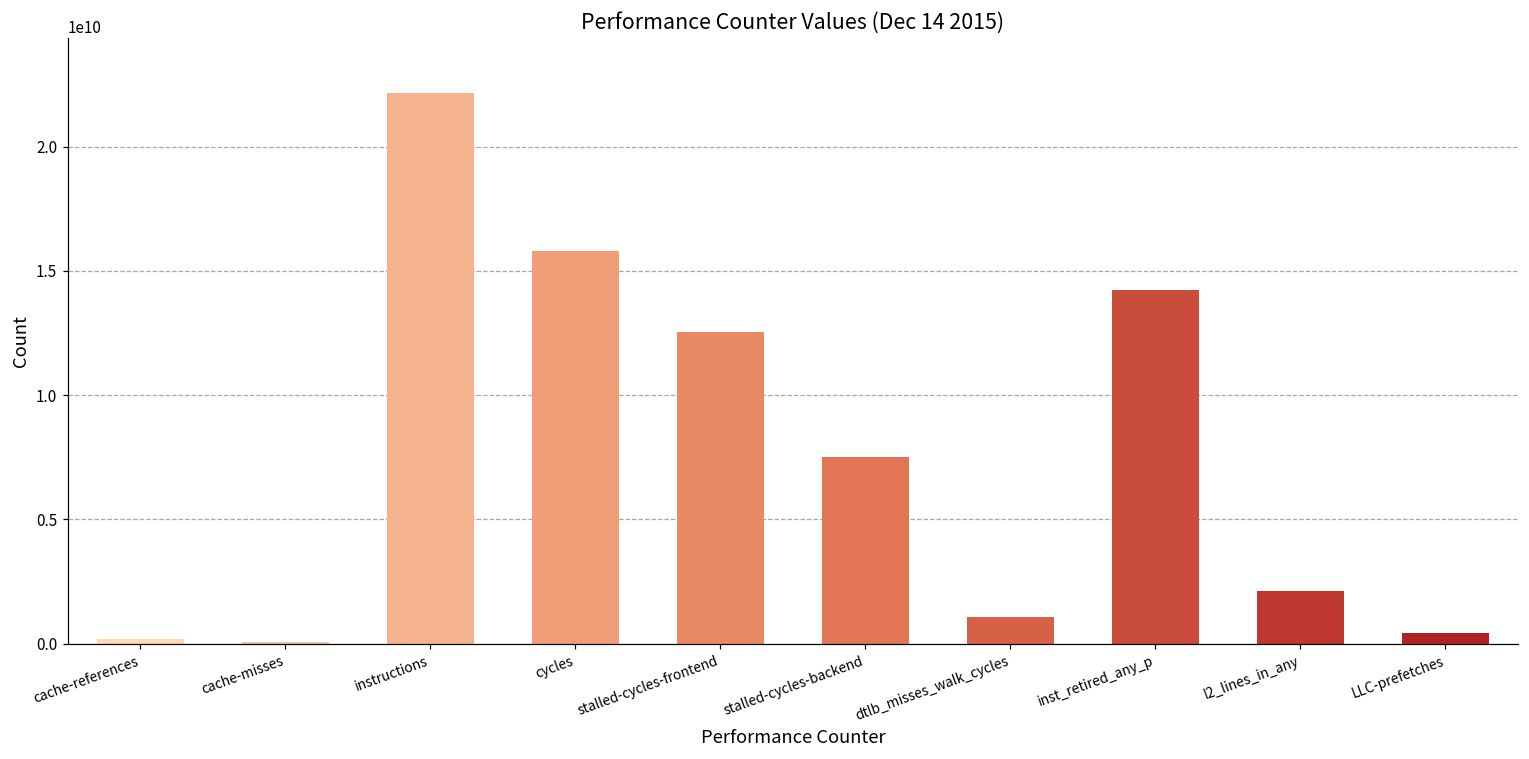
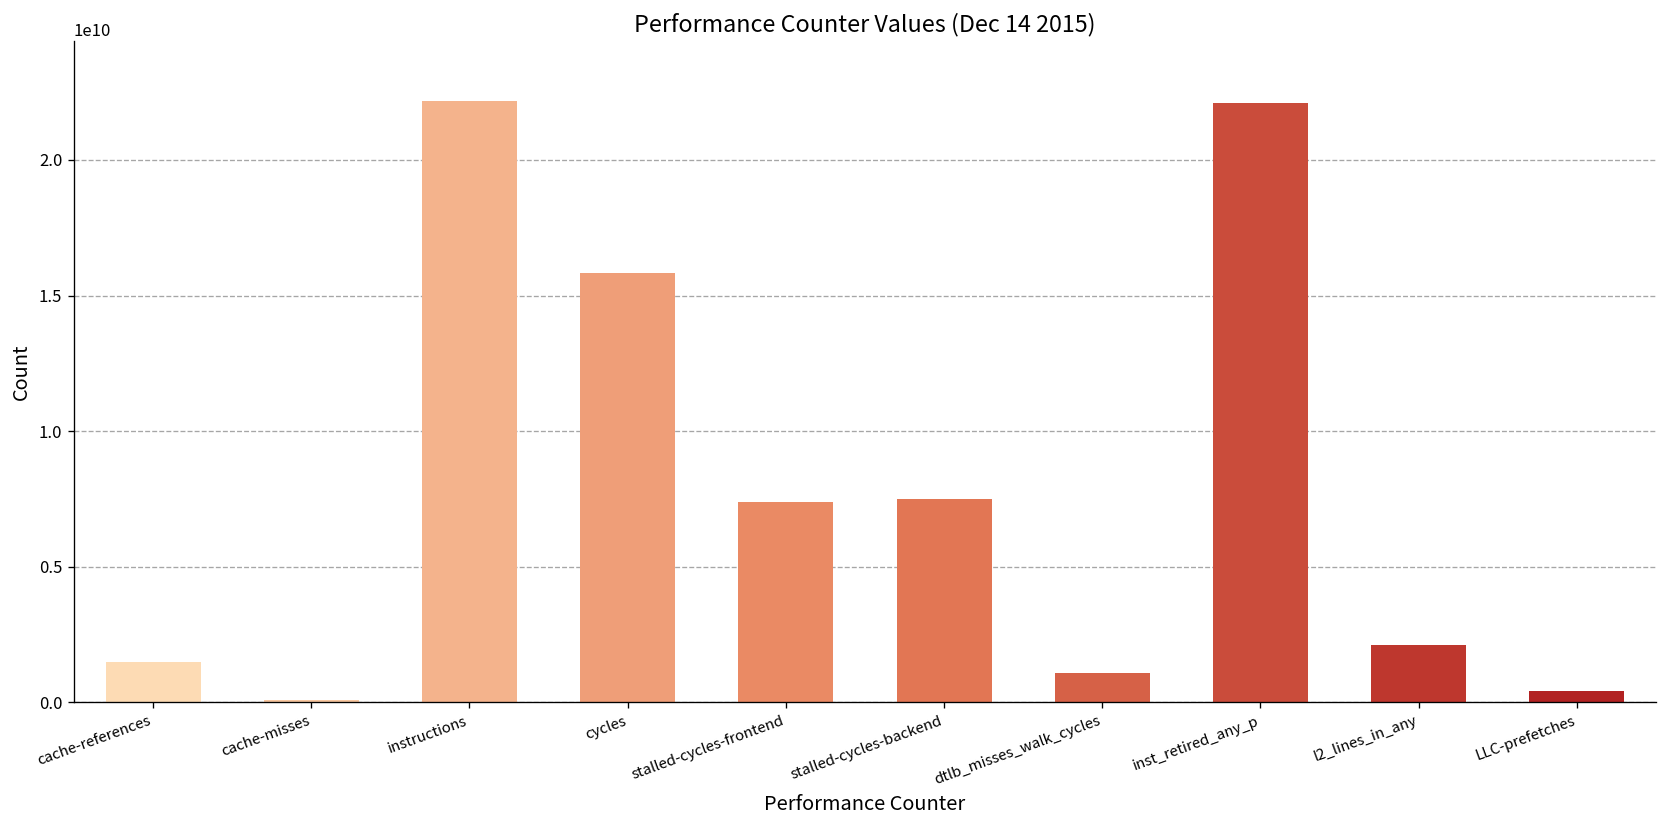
  {
-   "cache-references": 200000000,
+   "cache-references": 1500000000,
    "instructions": 22200000000,
    "cycles": 15800000000,
-   "stalled-cycles-frontend": 12500000000,
+   "stalled-cycles-frontend": 7400000000,
    "stalled-cycles-backend": 7500000000,
    "dtlb_misses_walk_cycles": 1100000000,
-   "inst_retired_any_p": 14200000000,
+   "inst_retired_any_p": 22100000000,
    "l2_lines_in_any": 2100000000,
    "LLC-prefetches": 400000000
  }
